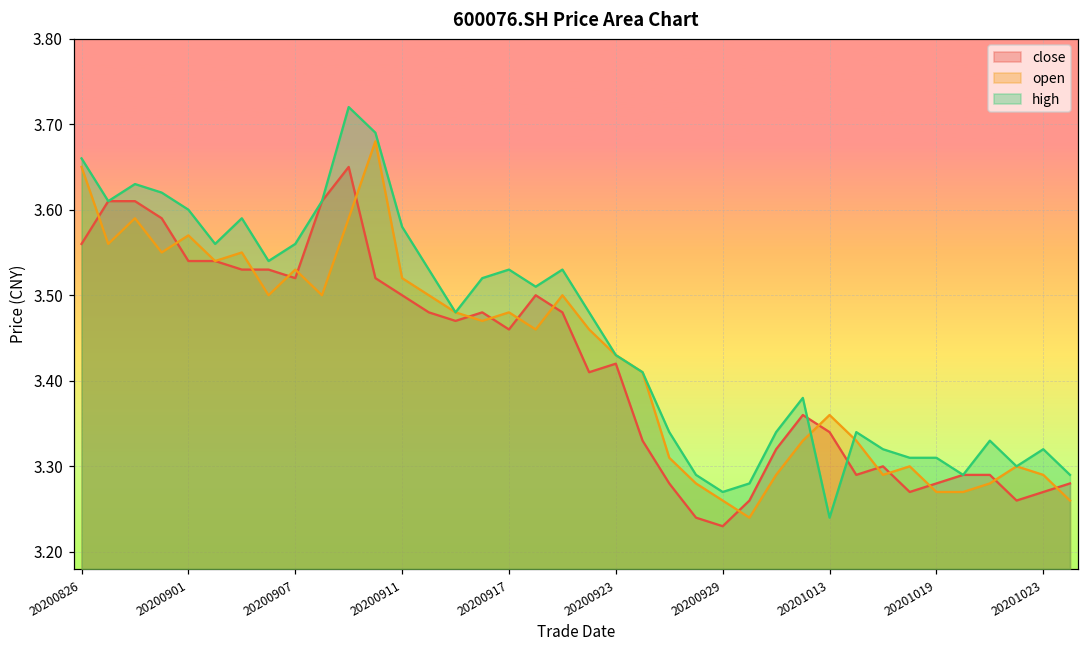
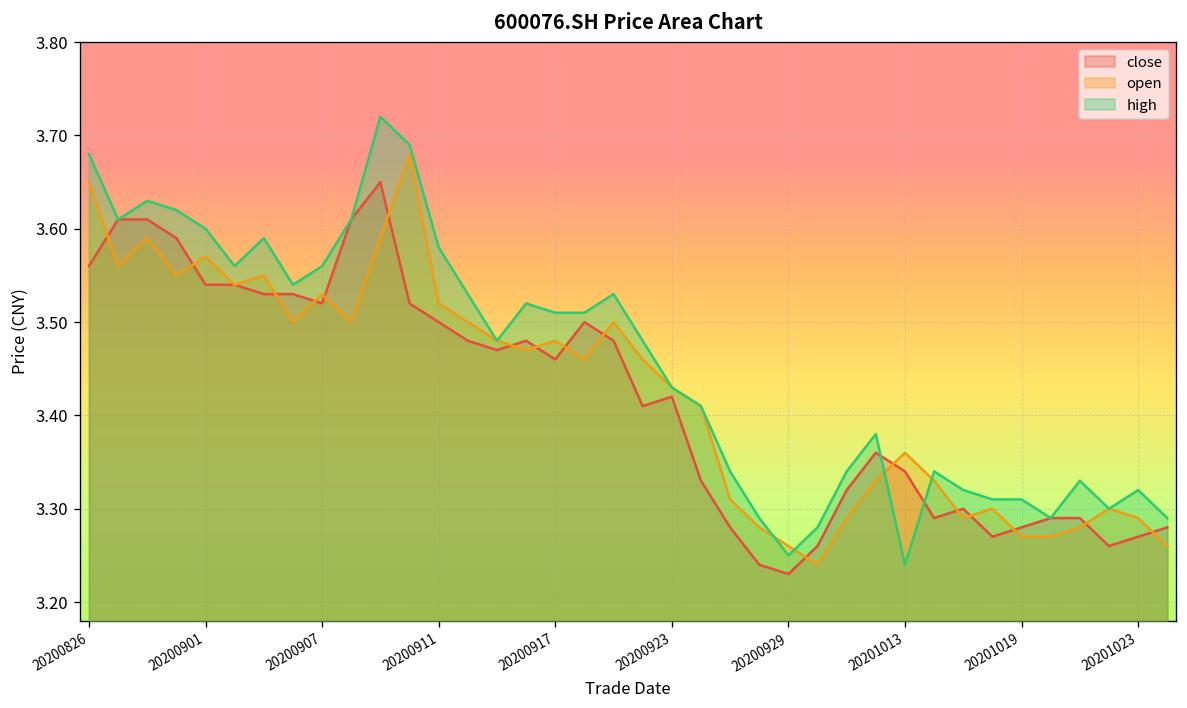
  {
    "high": {
-     "20200826": 3.66,
+     "20200826": 3.68,
      "20200901": 3.60,
      "20200907": 3.56,
      "20200911": 3.58,
-     "20200917": 3.53,
-     "20200929": 3.27,
+     "20200917": 3.51,
+     "20200929": 3.25,
      "20201013": 3.24,
      "20201019": 3.31,
      "20201023": 3.32
    }
  }
